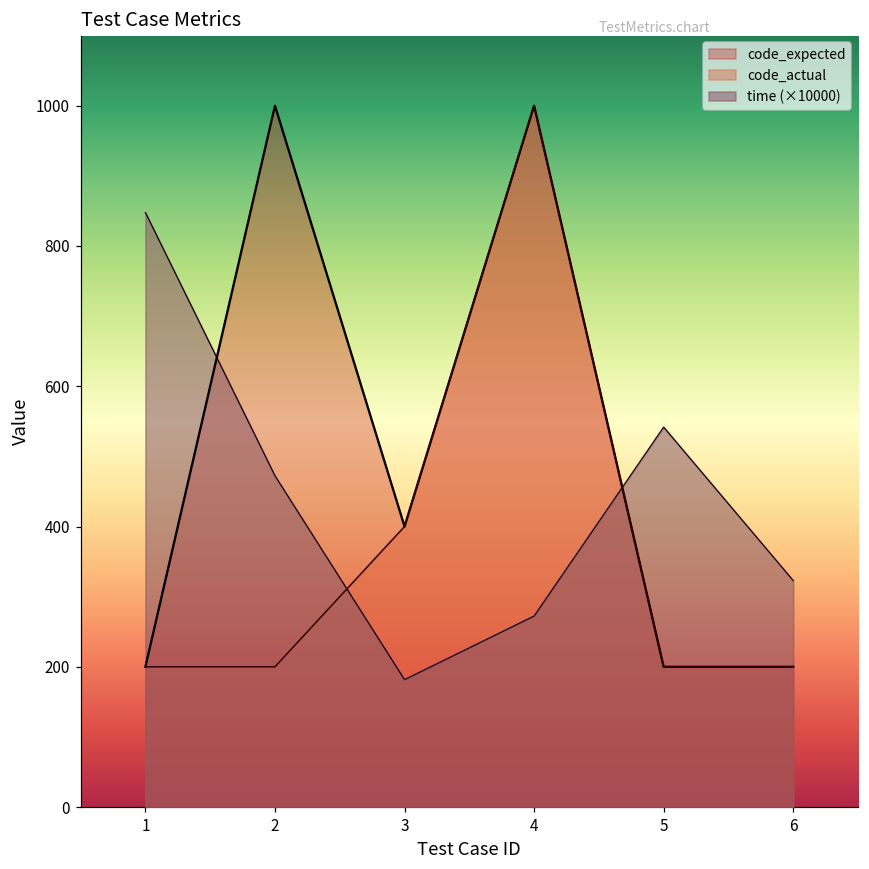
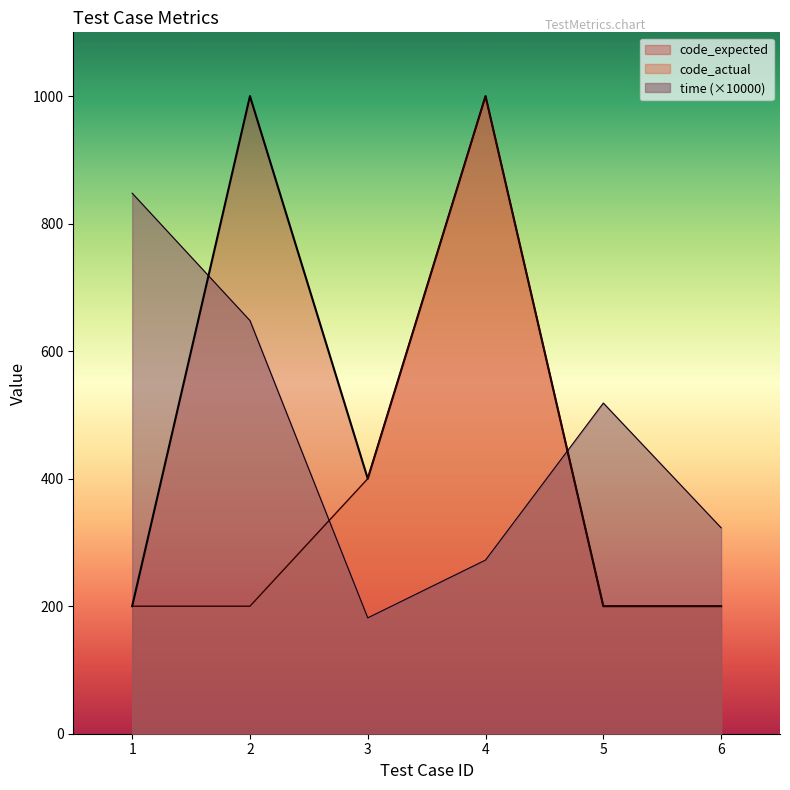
  {
    "time (×10000)": {
      "1": 850,
-     "2": 470,
+     "2": 650,
      "3": 180,
      "4": 270,
-     "5": 540,
+     "5": 520,
      "6": 320
    }
  }
